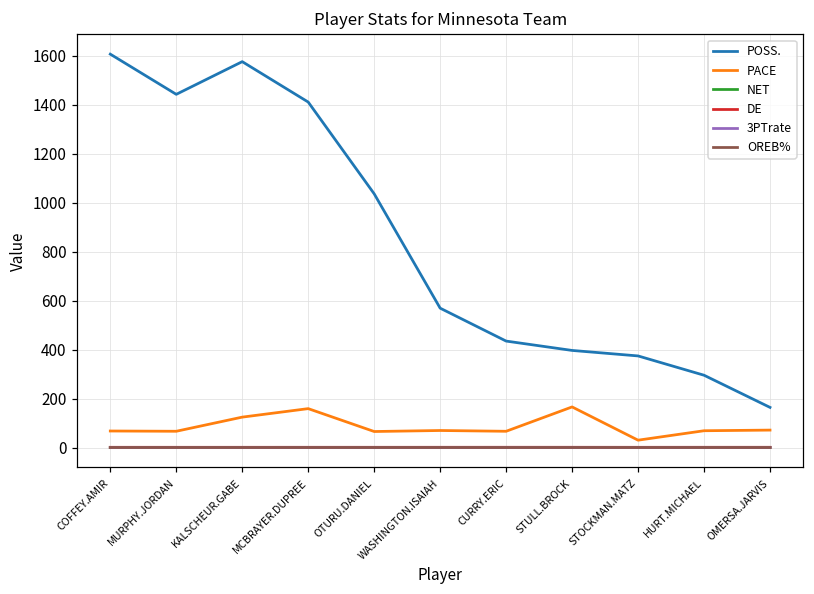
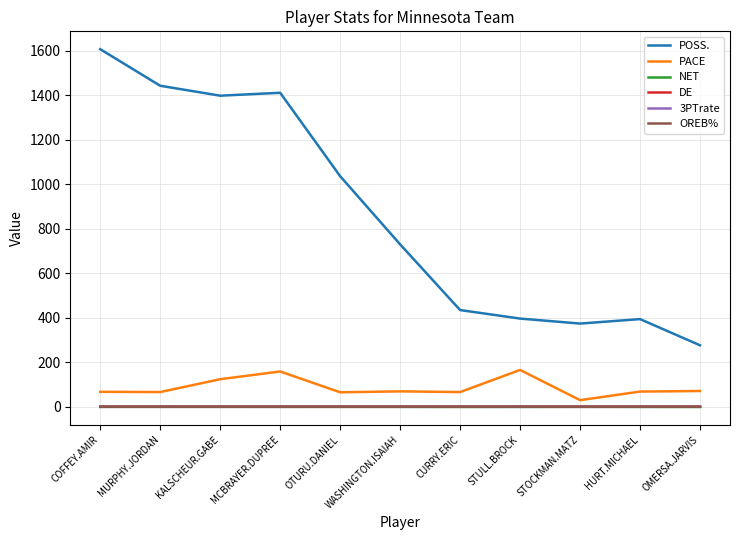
  {
    "POSS.": {
      "COFFEY.AMIR": 1610,
      "MURPHY.JORDAN": 1440,
-     "KALSCHEUR.GABE": 1580,
+     "KALSCHEUR.GABE": 1400,
      "MCBRAYER.DUPREE": 1410,
      "OTURU.DANIEL": 1040,
-     "WASHINGTON.ISAIAH": 570,
+     "WASHINGTON.ISAIAH": 730,
      "CURRY.ERIC": 430,
      "STULL.BROCK": 400,
      "STOCKMAN.MATZ": 370,
-     "HURT.MICHAEL": 300,
-     "OMERSA.JARVIS": 160
+     "HURT.MICHAEL": 390,
+     "OMERSA.JARVIS": 280
    },
    "PACE": {
      "COFFEY.AMIR": 70,
      "MURPHY.JORDAN": 70,
      "KALSCHEUR.GABE": 120,
      "MCBRAYER.DUPREE": 160,
      "OTURU.DANIEL": 70,
      "WASHINGTON.ISAIAH": 70,
      "CURRY.ERIC": 70,
      "STULL.BROCK": 170,
      "STOCKMAN.MATZ": 30,
      "HURT.MICHAEL": 70,
      "OMERSA.JARVIS": 70
    },
    "OREB%": {
      "COFFEY.AMIR": 0,
      "MURPHY.JORDAN": 0,
      "KALSCHEUR.GABE": 0,
      "MCBRAYER.DUPREE": 0,
      "OTURU.DANIEL": 0,
      "WASHINGTON.ISAIAH": 0,
      "CURRY.ERIC": 0,
      "STULL.BROCK": 0,
      "STOCKMAN.MATZ": 0,
      "HURT.MICHAEL": 0,
      "OMERSA.JARVIS": 0
    }
  }
